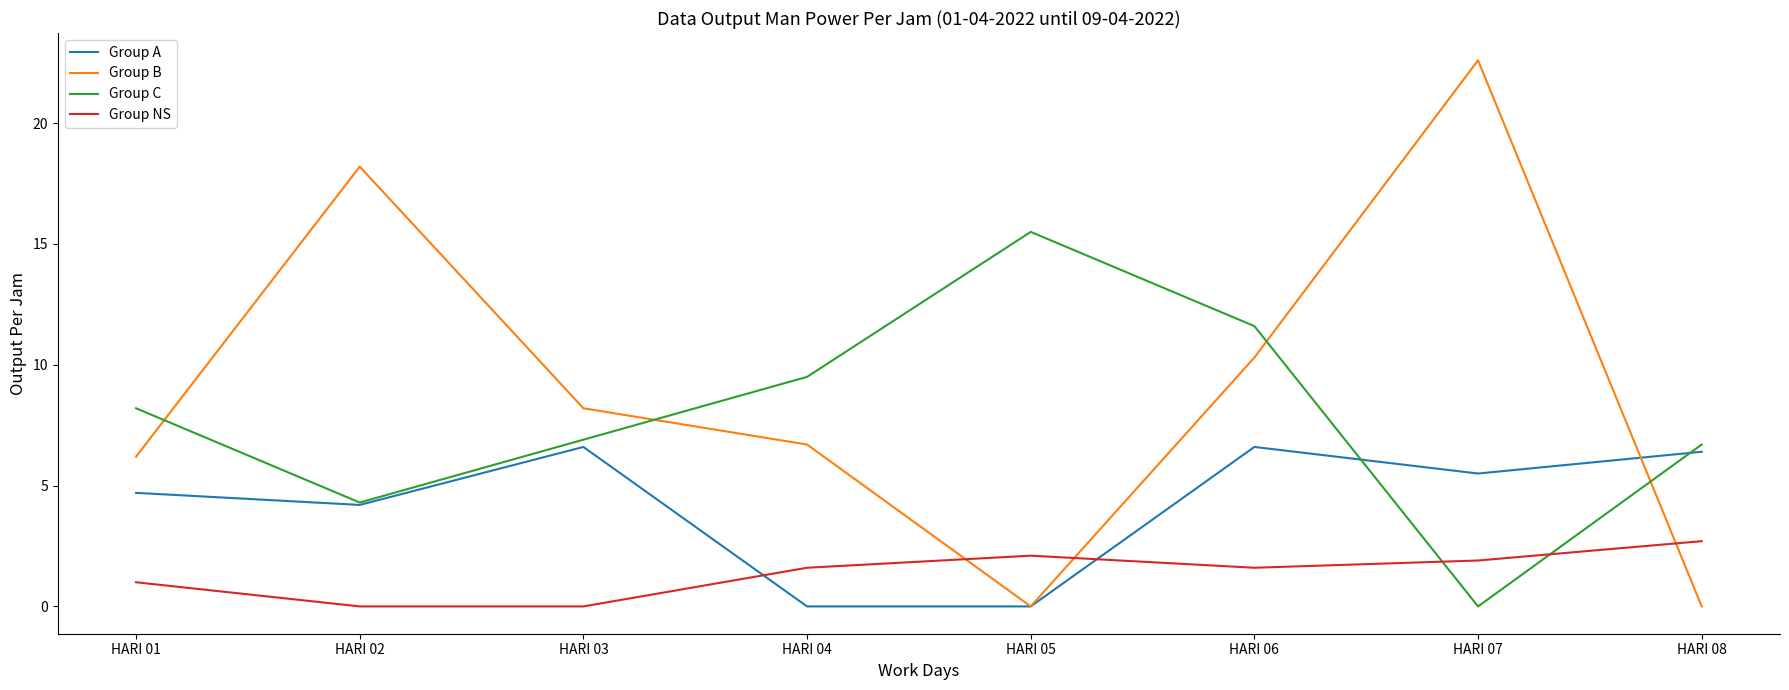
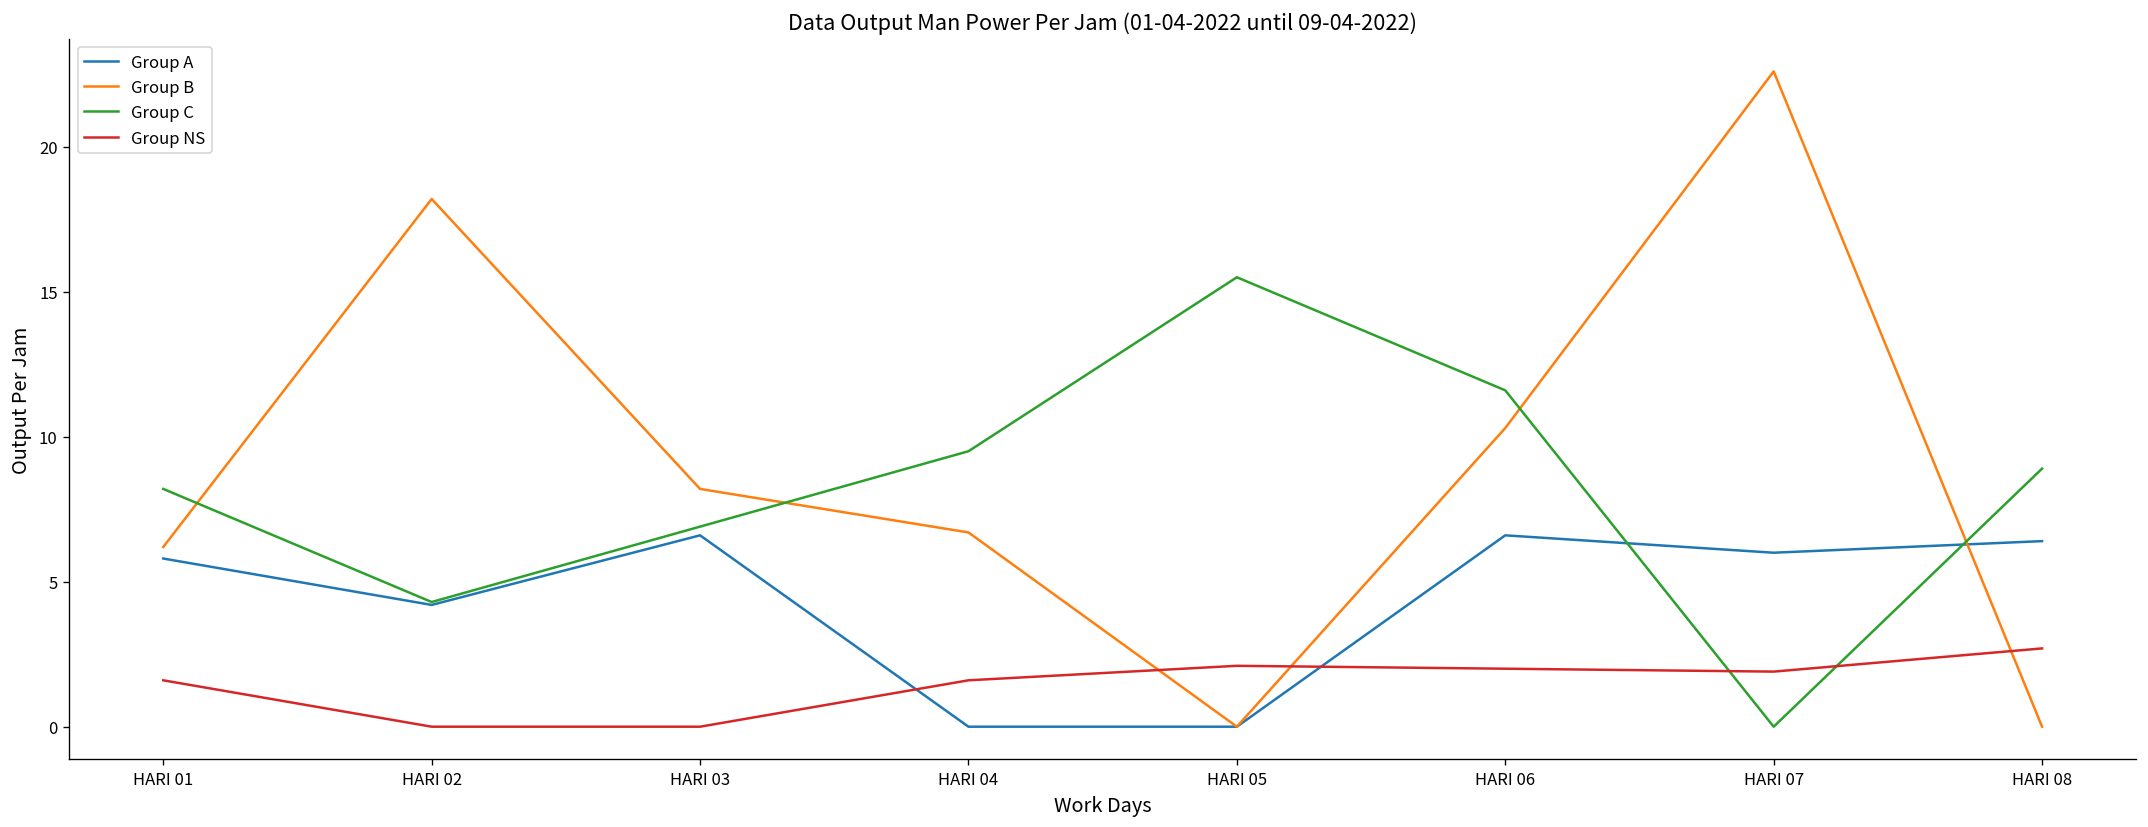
  {
    "Group A": {
-     "HARI 01": 4.7,
+     "HARI 01": 5.8,
      "HARI 03": 6.6,
      "HARI 04": 0.0,
      "HARI 06": 6.6,
-     "HARI 07": 5.5,
+     "HARI 07": 6.0,
      "HARI 08": 6.4
    },
    "Group B": {
      "HARI 01": 6.2,
      "HARI 02": 18.2,
      "HARI 03": 8.2,
      "HARI 04": 6.7,
      "HARI 06": 10.3,
      "HARI 07": 22.6,
      "HARI 08": 0.0
    },
    "Group C": {
      "HARI 01": 8.2,
      "HARI 03": 6.9,
      "HARI 04": 9.5,
      "HARI 05": 15.5,
      "HARI 06": 11.6,
      "HARI 07": 0.0,
-     "HARI 08": 6.7
+     "HARI 08": 8.9
    },
    "Group NS": {
-     "HARI 01": 1.0,
+     "HARI 01": 1.6,
      "HARI 02": 0.0,
      "HARI 03": 0.0,
      "HARI 04": 1.6,
      "HARI 05": 2.1,
-     "HARI 06": 1.6,
+     "HARI 06": 2.0,
      "HARI 07": 1.9,
      "HARI 08": 2.7
    }
  }
